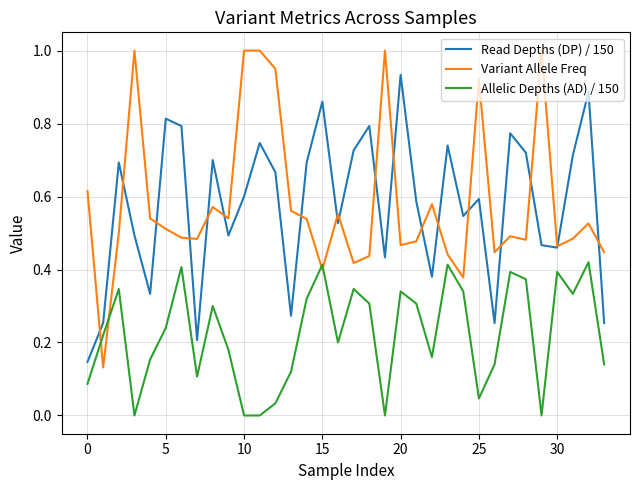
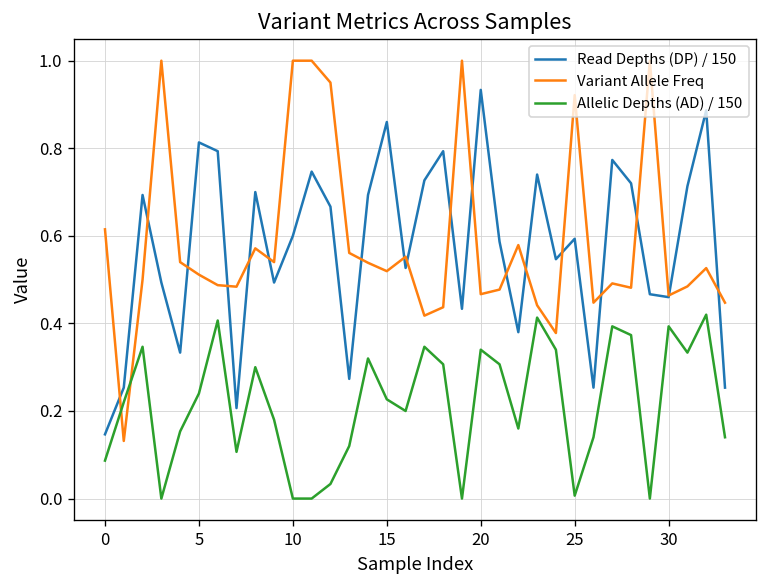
  {
    "Read Depths (DP) / 150": {
      "0": 0.15,
      "5": 0.81,
      "10": 0.60,
      "15": 0.86,
      "20": 0.93,
      "25": 0.59
    },
    "Variant Allele Freq": {
      "0": 0.61,
      "5": 0.51,
      "10": 1.00,
-     "15": 0.40,
+     "15": 0.52,
      "20": 0.47
    },
    "Allelic Depths (AD) / 150": {
      "0": 0.09,
      "5": 0.24,
      "10": 0.00,
-     "15": 0.41,
+     "15": 0.23,
      "20": 0.34,
-     "25": 0.05,
+     "25": 0.01,
      "30": 0.39
    }
  }
